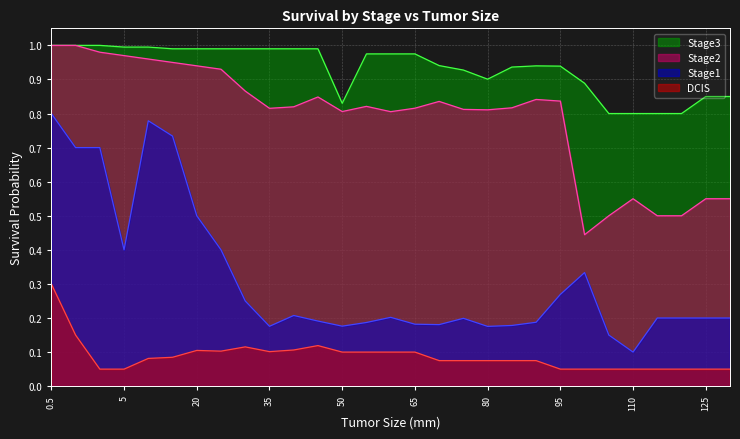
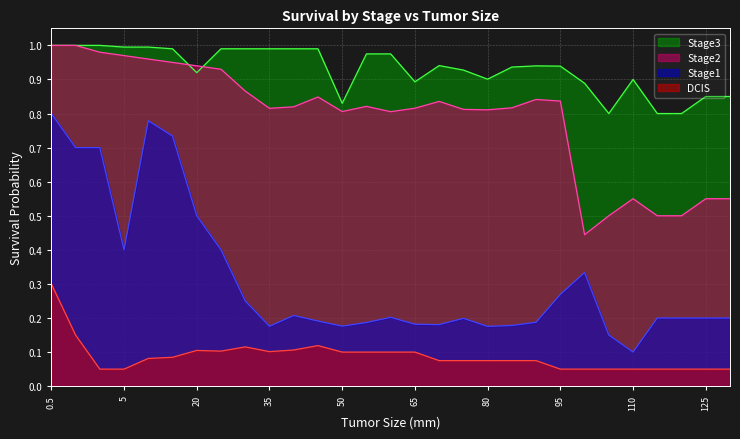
  {
    "Stage3": {
      "5": 1.00,
-     "20": 0.99,
+     "20": 0.92,
      "35": 0.99,
      "50": 0.83,
-     "65": 0.98,
+     "65": 0.89,
      "80": 0.90,
      "95": 0.94,
-     "110": 0.8
+     "110": 0.9
    },
    "Stage2": {
      "5": 0.97,
      "20": 0.94,
      "35": 0.82,
      "50": 0.81,
      "65": 0.82,
      "80": 0.81,
      "95": 0.84,
      "110": 0.55,
      "125": 0.55
    },
    "Stage1": {
      "0.5": 0.80,
      "5": 0.40,
      "20": 0.50,
      "35": 0.18,
      "50": 0.18,
      "65": 0.18,
      "80": 0.18,
      "95": 0.27,
      "110": 0.10,
      "125": 0.20
    },
    "DCIS": {
      "0.5": 0.30,
      "5": 0.05,
      "20": 0.10,
      "35": 0.10,
      "50": 0.10,
      "65": 0.10,
      "80": 0.08,
      "95": 0.05,
      "110": 0.05,
      "125": 0.05
    }
  }
